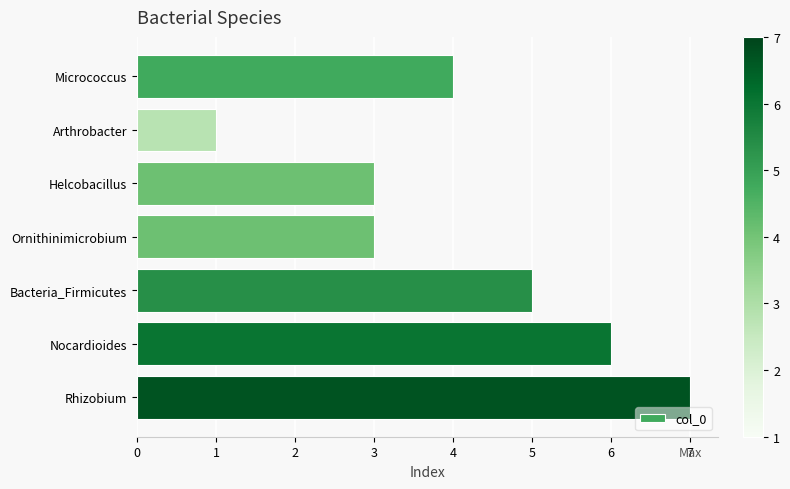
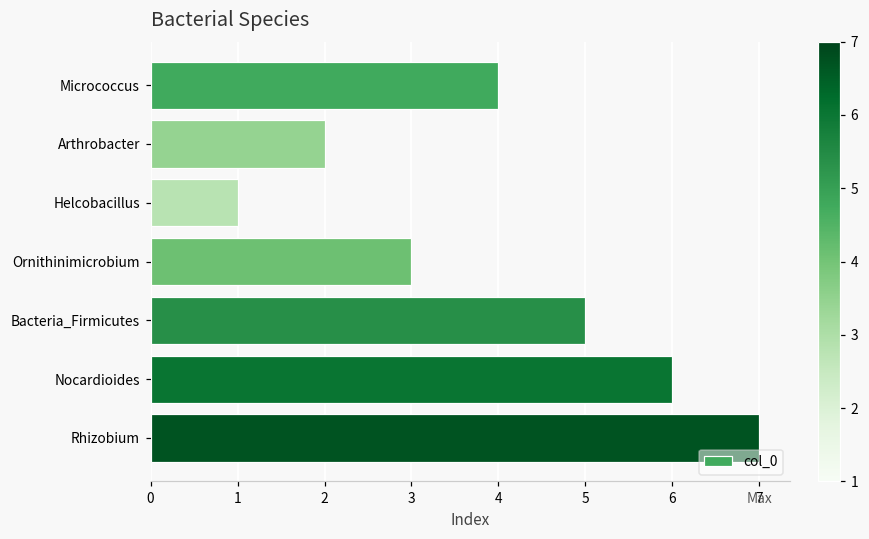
  {
    "Micrococcus": 4,
-   "Arthrobacter": 1,
-   "Helcobacillus": 3,
+   "Arthrobacter": 2,
+   "Helcobacillus": 1,
    "Ornithinimicrobium": 3,
    "Bacteria_Firmicutes": 5,
    "Nocardioides": 6,
    "Rhizobium": 7
  }
